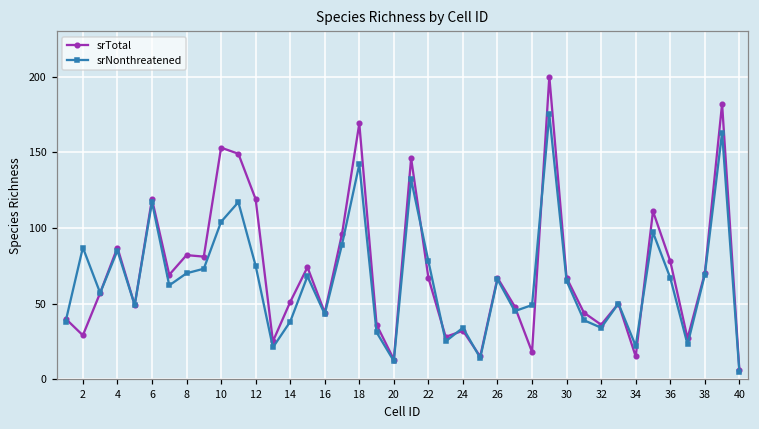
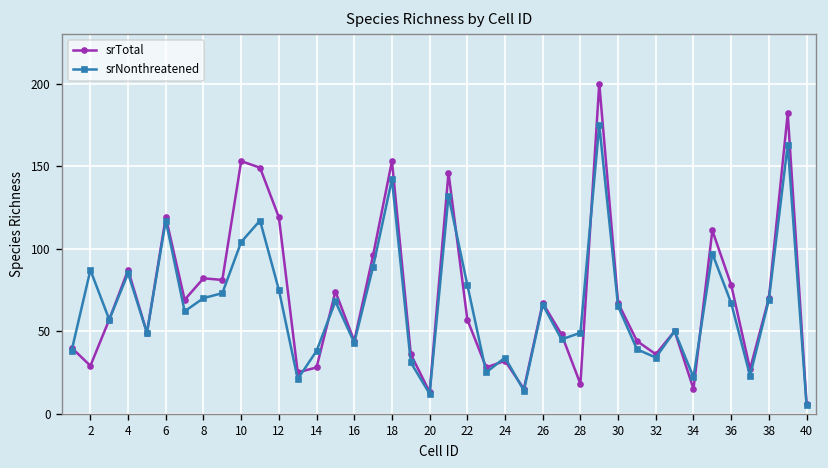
  {
    "srTotal": {
      "2": 29,
      "4": 87,
      "6": 119,
      "8": 82,
      "10": 153,
      "12": 119,
-     "14": 51,
-     "18": 169,
-     "22": 67,
+     "14": 28,
+     "18": 153,
+     "22": 57,
      "24": 32,
      "28": 18,
      "30": 67,
      "32": 36,
      "34": 15,
      "36": 78
    },
    "srNonthreatened": {
      "2": 87,
      "4": 85,
      "6": 117,
      "8": 70,
      "10": 104,
      "12": 75,
      "14": 38,
      "18": 142,
      "22": 78,
      "24": 34,
      "28": 49,
      "30": 65,
      "32": 34,
      "34": 22,
      "36": 67
    }
  }
